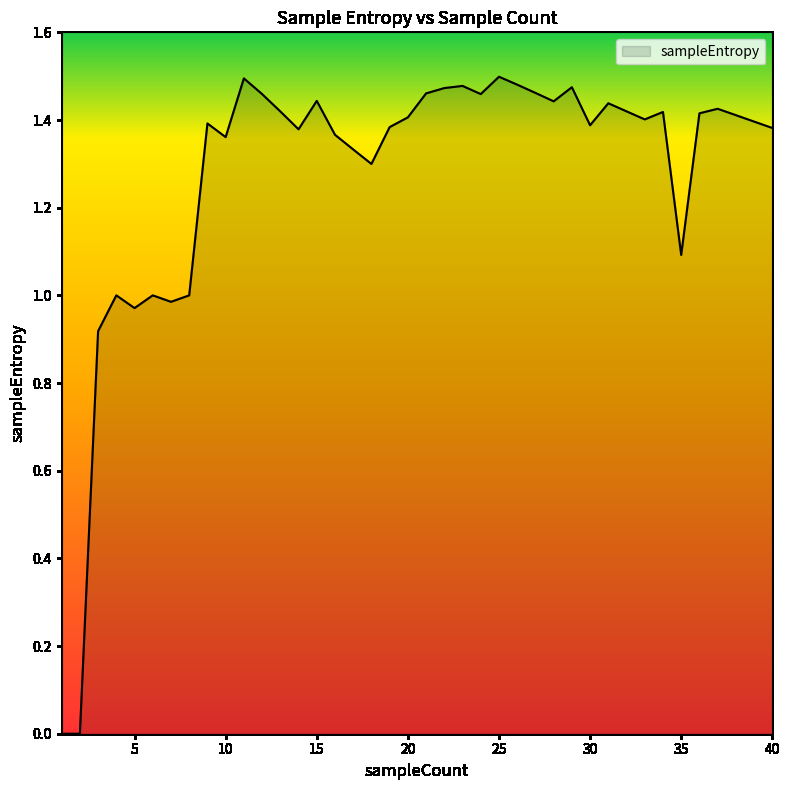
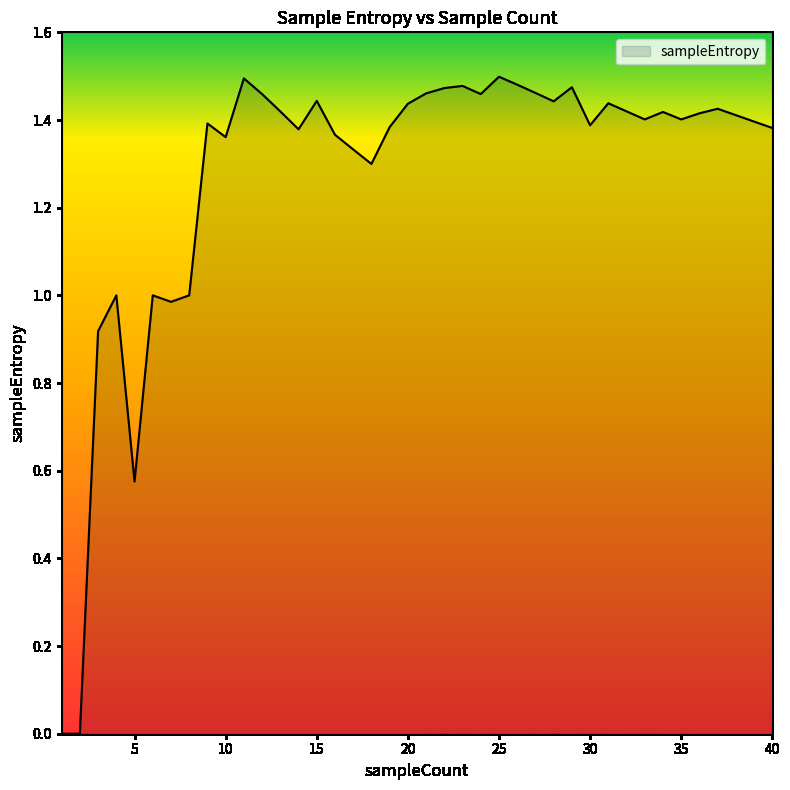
  {
-   "5": 0.97,
+   "5": 0.58,
    "10": 1.36,
    "15": 1.44,
-   "20": 1.41,
+   "20": 1.44,
    "25": 1.50,
    "30": 1.39,
-   "35": 1.09,
+   "35": 1.40,
    "40": 1.38
  }
